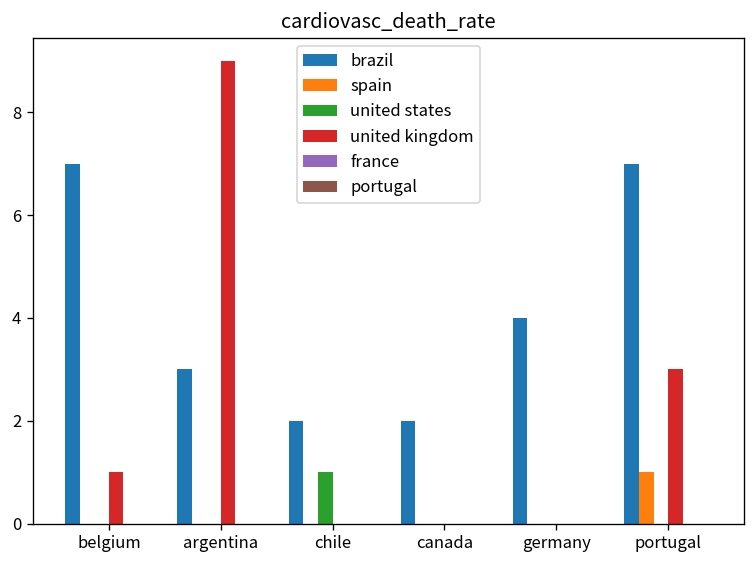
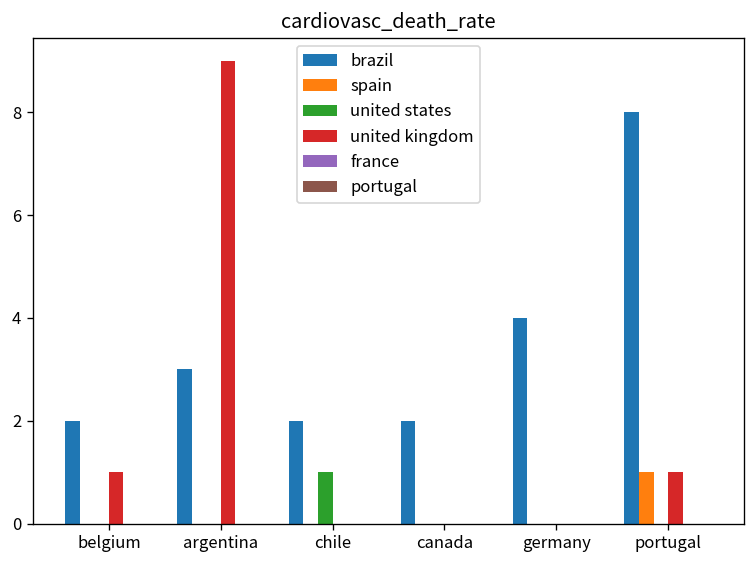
  {
    "brazil": {
-     "belgium": 7,
+     "belgium": 2,
      "argentina": 3,
      "chile": 2,
      "canada": 2,
      "germany": 4,
-     "portugal": 7
+     "portugal": 8
    },
    "spain": {
      "belgium": 0,
      "argentina": 0,
      "chile": 0,
      "canada": 0,
      "germany": 0,
      "portugal": 1
    },
    "united states": {
      "belgium": 0,
      "argentina": 0,
      "chile": 1,
      "canada": 0,
      "germany": 0,
      "portugal": 0
    },
    "united kingdom": {
      "belgium": 1,
      "argentina": 9,
      "chile": 0,
      "canada": 0,
      "germany": 0,
-     "portugal": 3
+     "portugal": 1
    },
    "france": {
      "belgium": 0,
      "argentina": 0,
      "chile": 0,
      "canada": 0,
      "germany": 0,
      "portugal": 0
    },
    "portugal": {
      "belgium": 0,
      "argentina": 0,
      "chile": 0,
      "canada": 0,
      "germany": 0,
      "portugal": 0
    }
  }
